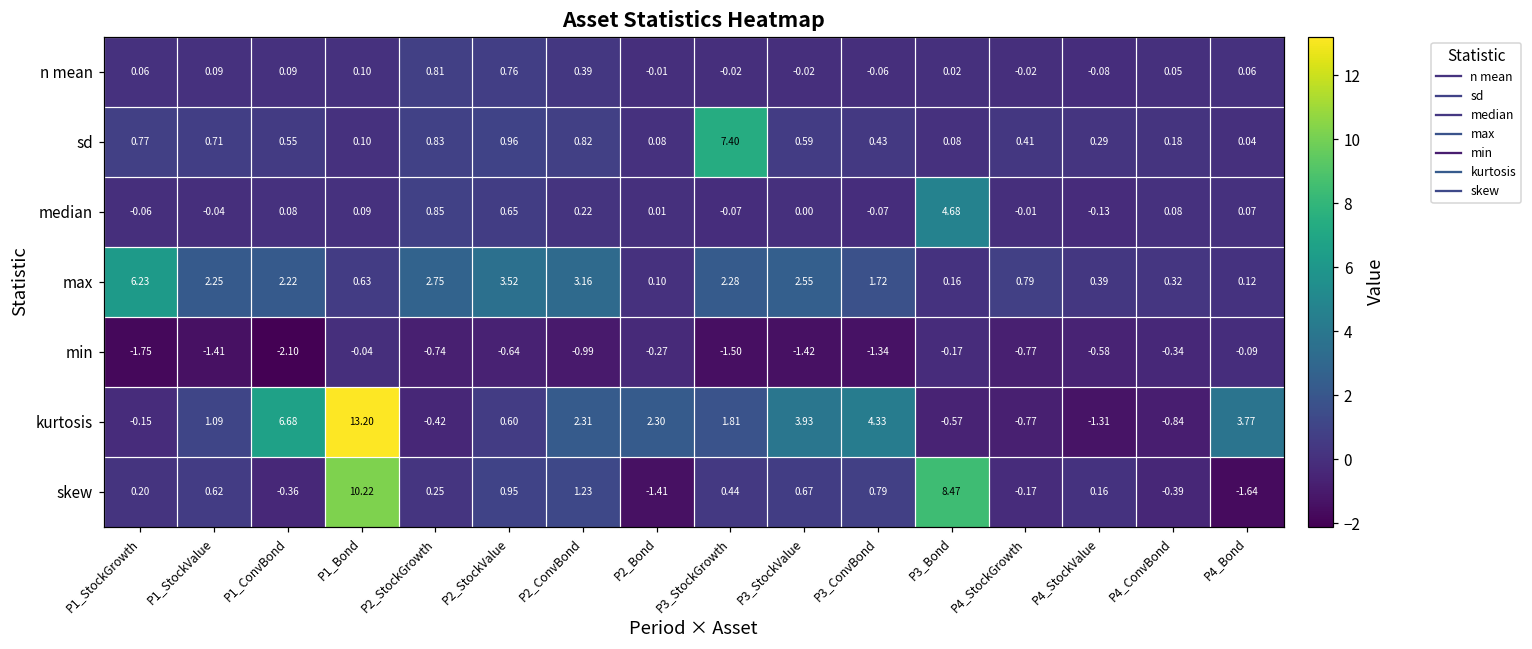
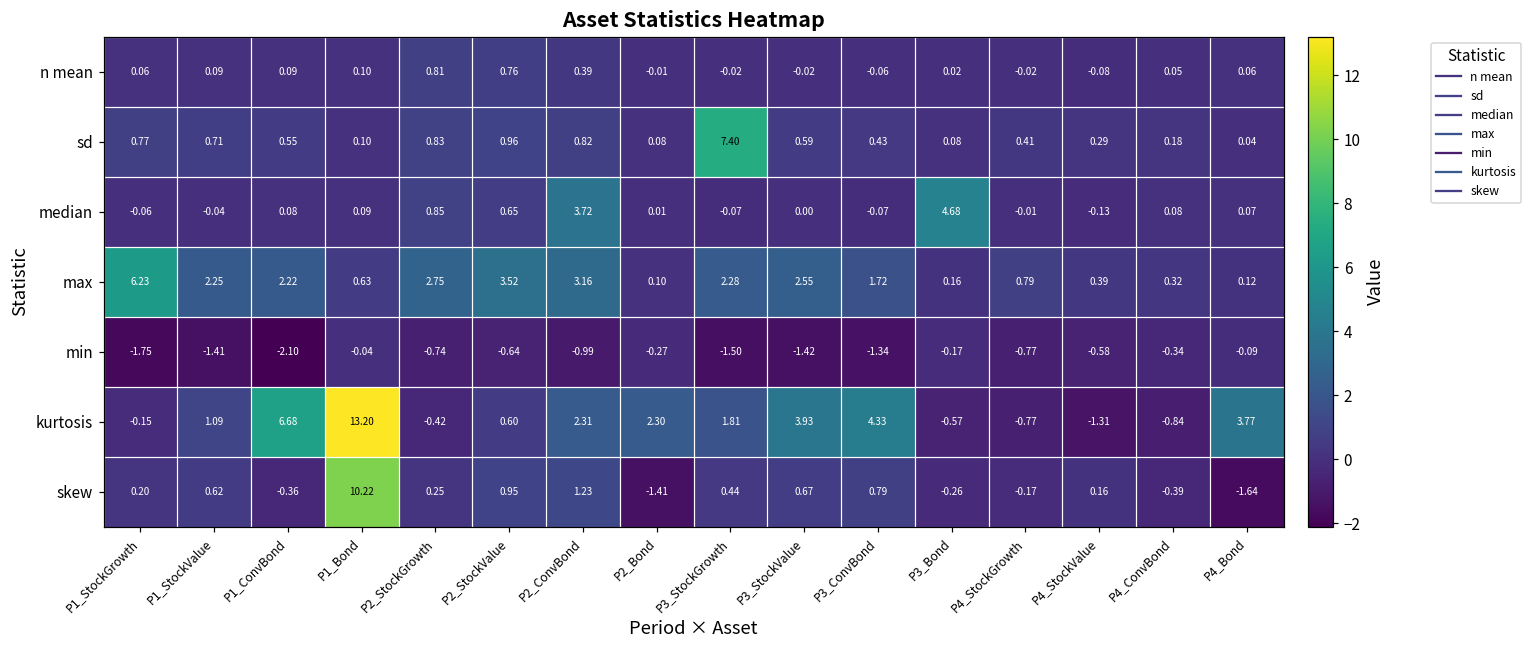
  {
    "n mean": {
      "P1_StockGrowth": 0.06,
      "P1_StockValue": 0.09,
      "P1_ConvBond": 0.09,
      "P1_Bond": 0.10,
      "P2_StockGrowth": 0.81,
      "P2_StockValue": 0.76,
      "P2_ConvBond": 0.39,
      "P2_Bond": -0.01,
      "P3_StockGrowth": -0.02,
      "P3_StockValue": -0.02,
      "P3_ConvBond": -0.06,
      "P3_Bond": 0.02,
      "P4_StockGrowth": -0.02,
      "P4_StockValue": -0.08,
      "P4_ConvBond": 0.05,
      "P4_Bond": 0.06
    },
    "sd": {
      "P1_StockGrowth": 0.77,
      "P1_StockValue": 0.71,
      "P1_ConvBond": 0.55,
      "P1_Bond": 0.10,
      "P2_StockGrowth": 0.83,
      "P2_StockValue": 0.96,
      "P2_ConvBond": 0.82,
      "P2_Bond": 0.08,
      "P3_StockGrowth": 7.40,
      "P3_StockValue": 0.59,
      "P3_ConvBond": 0.43,
      "P3_Bond": 0.08,
      "P4_StockGrowth": 0.41,
      "P4_StockValue": 0.29,
      "P4_ConvBond": 0.18,
      "P4_Bond": 0.04
    },
    "median": {
      "P1_StockGrowth": -0.06,
      "P1_StockValue": -0.04,
      "P1_ConvBond": 0.08,
      "P1_Bond": 0.09,
      "P2_StockGrowth": 0.85,
      "P2_StockValue": 0.65,
-     "P2_ConvBond": 0.22,
+     "P2_ConvBond": 3.72,
      "P2_Bond": 0.01,
      "P3_StockGrowth": -0.07,
      "P3_StockValue": 0.00,
      "P3_ConvBond": -0.07,
      "P3_Bond": 4.68,
      "P4_StockGrowth": -0.01,
      "P4_StockValue": -0.13,
      "P4_ConvBond": 0.08,
      "P4_Bond": 0.07
    },
    "max": {
      "P1_StockGrowth": 6.23,
      "P1_StockValue": 2.25,
      "P1_ConvBond": 2.22,
      "P1_Bond": 0.63,
      "P2_StockGrowth": 2.75,
      "P2_StockValue": 3.52,
      "P2_ConvBond": 3.16,
      "P2_Bond": 0.10,
      "P3_StockGrowth": 2.28,
      "P3_StockValue": 2.55,
      "P3_ConvBond": 1.72,
      "P3_Bond": 0.16,
      "P4_StockGrowth": 0.79,
      "P4_StockValue": 0.39,
      "P4_ConvBond": 0.32,
      "P4_Bond": 0.12
    },
    "min": {
      "P1_StockGrowth": -1.75,
      "P1_StockValue": -1.41,
      "P1_ConvBond": -2.10,
      "P1_Bond": -0.04,
      "P2_StockGrowth": -0.74,
      "P2_StockValue": -0.64,
      "P2_ConvBond": -0.99,
      "P2_Bond": -0.27,
      "P3_StockGrowth": -1.50,
      "P3_StockValue": -1.42,
      "P3_ConvBond": -1.34,
      "P3_Bond": -0.17,
      "P4_StockGrowth": -0.77,
      "P4_StockValue": -0.58,
      "P4_ConvBond": -0.34,
      "P4_Bond": -0.09
    },
    "kurtosis": {
      "P1_StockGrowth": -0.15,
      "P1_StockValue": 1.09,
      "P1_ConvBond": 6.68,
      "P1_Bond": 13.20,
      "P2_StockGrowth": -0.42,
      "P2_StockValue": 0.60,
      "P2_ConvBond": 2.31,
      "P2_Bond": 2.30,
      "P3_StockGrowth": 1.81,
      "P3_StockValue": 3.93,
      "P3_ConvBond": 4.33,
      "P3_Bond": -0.57,
      "P4_StockGrowth": -0.77,
      "P4_StockValue": -1.31,
      "P4_ConvBond": -0.84,
      "P4_Bond": 3.77
    },
    "skew": {
      "P1_StockGrowth": 0.20,
      "P1_StockValue": 0.62,
      "P1_ConvBond": -0.36,
      "P1_Bond": 10.22,
      "P2_StockGrowth": 0.25,
      "P2_StockValue": 0.95,
      "P2_ConvBond": 1.23,
      "P2_Bond": -1.41,
      "P3_StockGrowth": 0.44,
      "P3_StockValue": 0.67,
      "P3_ConvBond": 0.79,
-     "P3_Bond": 8.47,
+     "P3_Bond": -0.26,
      "P4_StockGrowth": -0.17,
      "P4_StockValue": 0.16,
      "P4_ConvBond": -0.39,
      "P4_Bond": -1.64
    }
  }
